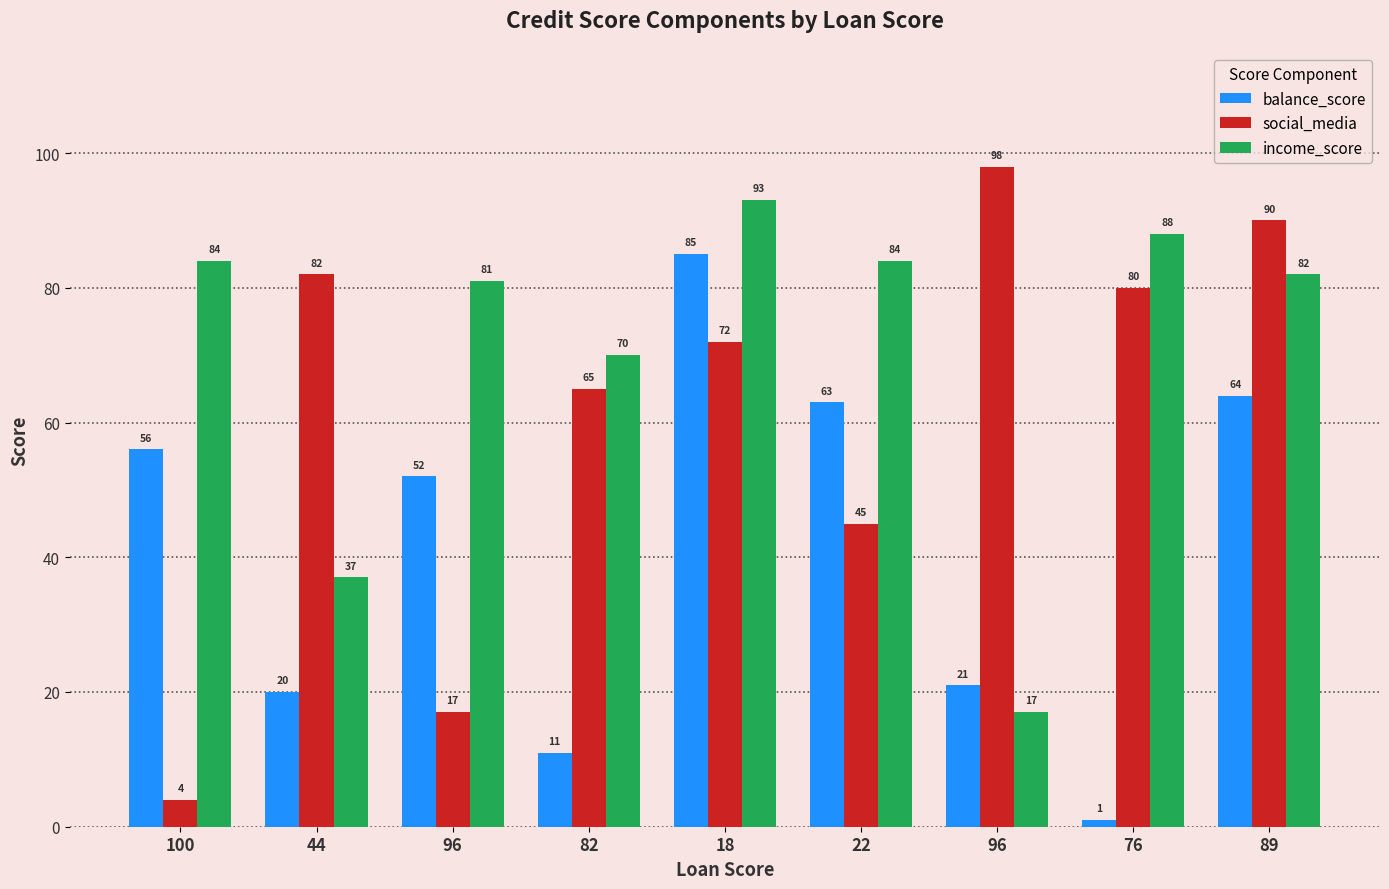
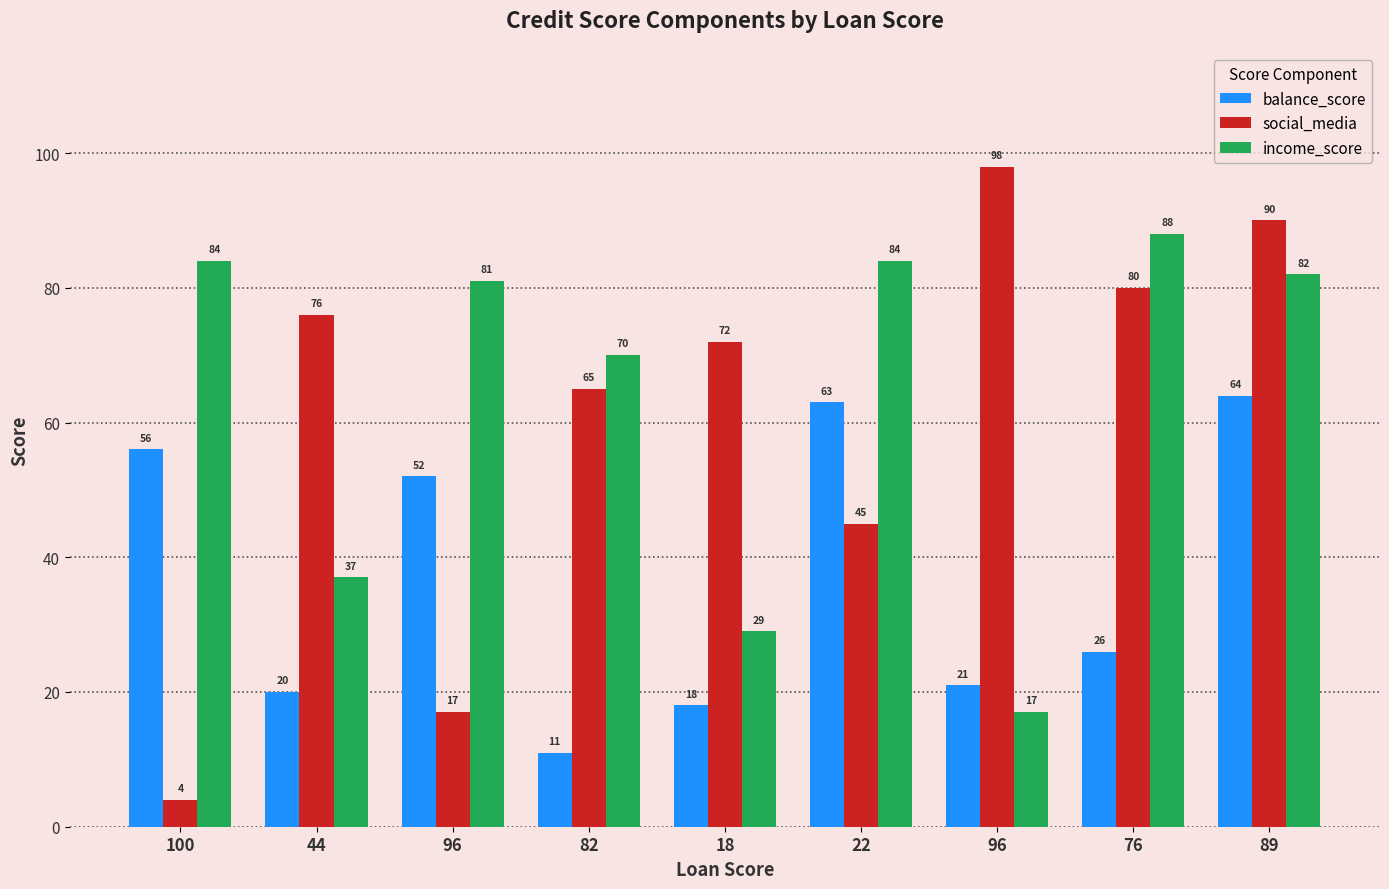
  {
    "balance_score": {
      "100": 56,
      "44": 20,
      "82": 11,
-     "18": 85,
+     "18": 18,
      "22": 63,
-     "76": 1,
+     "76": 26,
      "89": 64
    },
    "social_media": {
      "100": 4,
-     "44": 82,
+     "44": 76,
      "82": 65,
      "18": 72,
      "22": 45,
      "76": 80,
      "89": 90
    },
    "income_score": {
      "100": 84,
      "44": 37,
      "82": 70,
-     "18": 93,
+     "18": 29,
      "22": 84,
      "76": 88,
      "89": 82
    }
  }
